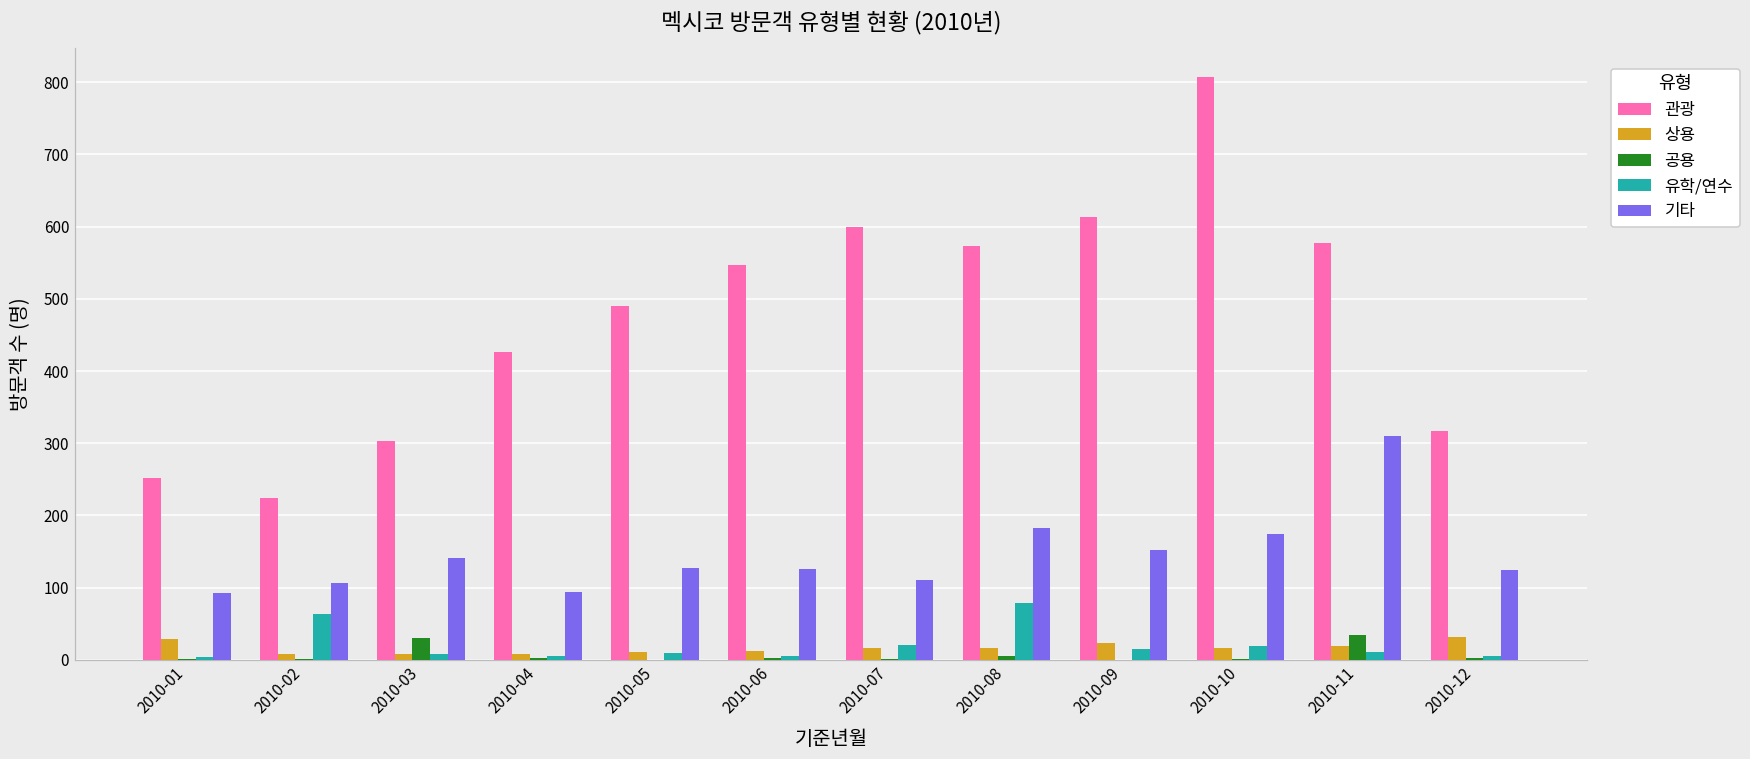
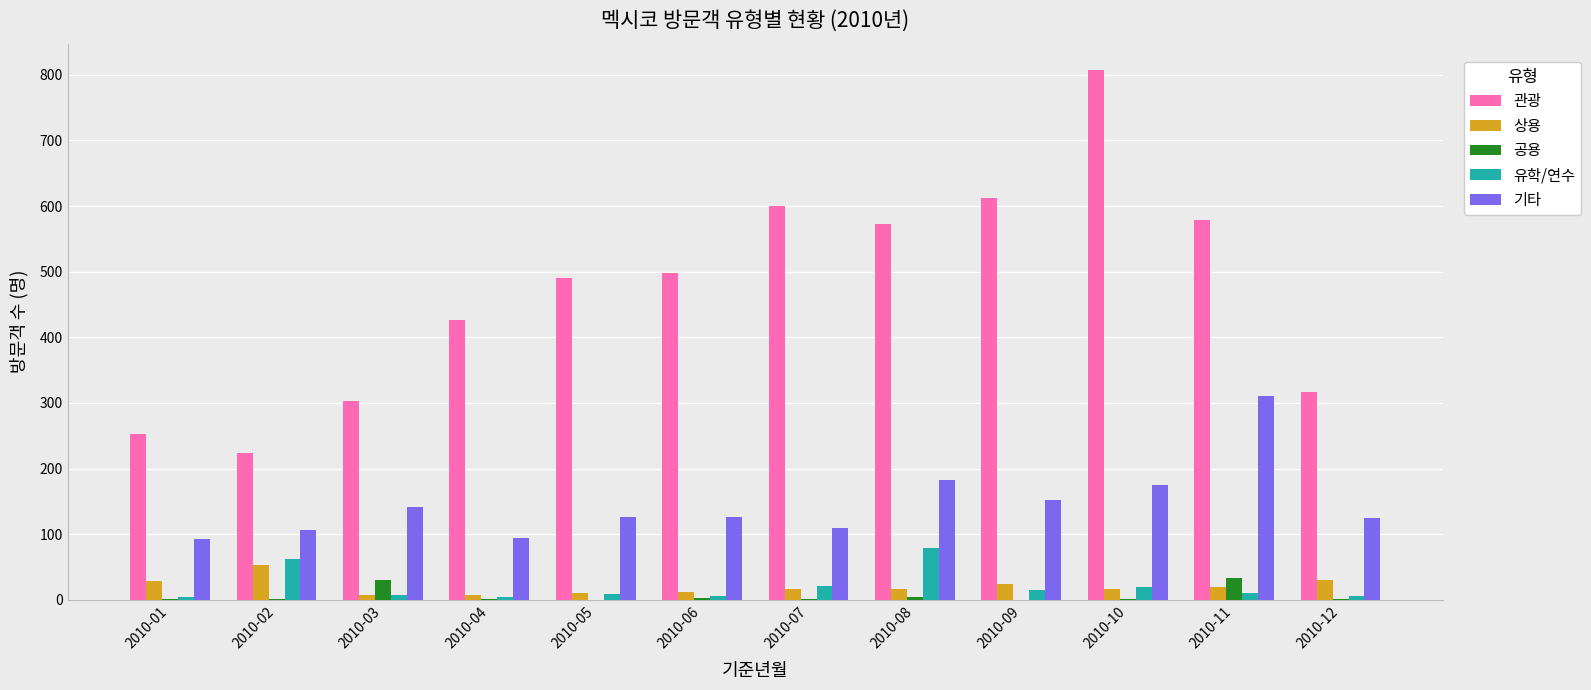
  {
    "관광": {
      "2010-01": 250,
      "2010-02": 220,
      "2010-03": 300,
      "2010-04": 430,
      "2010-05": 490,
-     "2010-06": 550,
+     "2010-06": 500,
      "2010-07": 600,
      "2010-08": 570,
      "2010-09": 610,
      "2010-10": 810,
      "2010-11": 580,
      "2010-12": 320
    },
    "상용": {
      "2010-01": 30,
-     "2010-02": 10,
+     "2010-02": 50,
      "2010-03": 10,
      "2010-04": 10,
      "2010-05": 10,
      "2010-06": 10,
      "2010-07": 20,
      "2010-08": 20,
      "2010-09": 20,
      "2010-10": 20,
      "2010-11": 20,
      "2010-12": 30
    },
    "공용": {
      "2010-03": 30,
      "2010-05": 0,
      "2010-08": 10,
      "2010-09": 0,
      "2010-11": 30
    },
    "유학/연수": {
      "2010-01": 0,
      "2010-02": 60,
      "2010-03": 10,
      "2010-04": 10,
      "2010-05": 10,
      "2010-06": 10,
      "2010-07": 20,
      "2010-08": 80,
      "2010-09": 20,
      "2010-10": 20,
      "2010-11": 10,
      "2010-12": 10
    },
    "기타": {
      "2010-01": 90,
      "2010-02": 110,
      "2010-03": 140,
      "2010-04": 90,
      "2010-05": 130,
      "2010-06": 130,
      "2010-07": 110,
      "2010-08": 180,
      "2010-09": 150,
      "2010-10": 180,
      "2010-11": 310,
      "2010-12": 130
    }
  }
